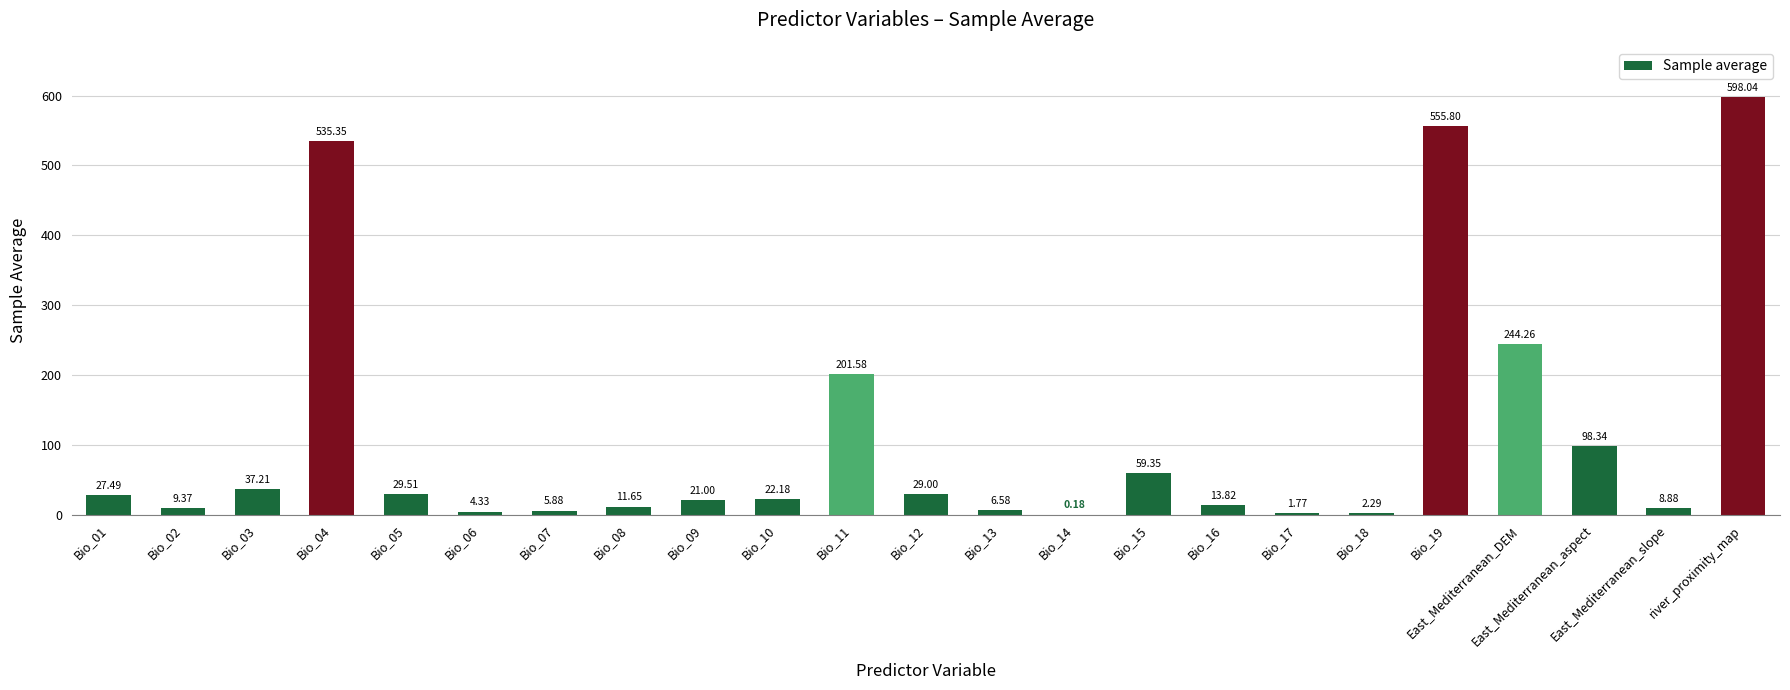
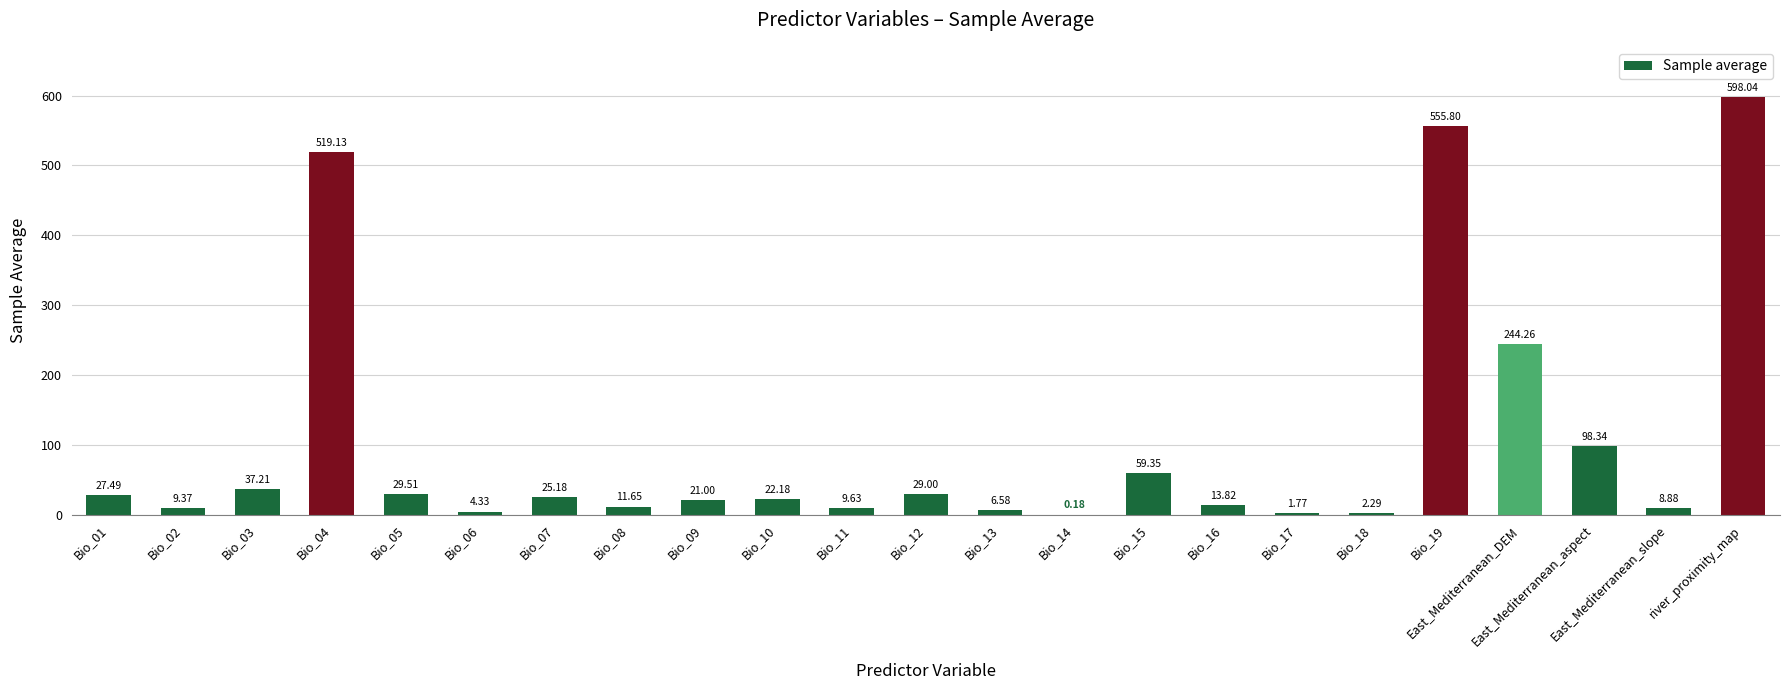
  {
    "Bio_01": 27.49,
    "Bio_02": 9.37,
    "Bio_03": 37.21,
-   "Bio_04": 535.35,
+   "Bio_04": 519.13,
    "Bio_05": 29.51,
    "Bio_06": 4.33,
-   "Bio_07": 5.88,
+   "Bio_07": 25.18,
    "Bio_08": 11.65,
    "Bio_09": 21.00,
    "Bio_10": 22.18,
-   "Bio_11": 201.58,
+   "Bio_11": 9.63,
    "Bio_12": 29.00,
    "Bio_13": 6.58,
    "Bio_14": 0.18,
    "Bio_15": 59.35,
    "Bio_16": 13.82,
    "Bio_17": 1.77,
    "Bio_18": 2.29,
    "Bio_19": 555.80,
    "East_Mediterranean_DEM": 244.26,
    "East_Mediterranean_aspect": 98.34,
    "East_Mediterranean_slope": 8.88,
    "river_proximity_map": 598.04
  }
